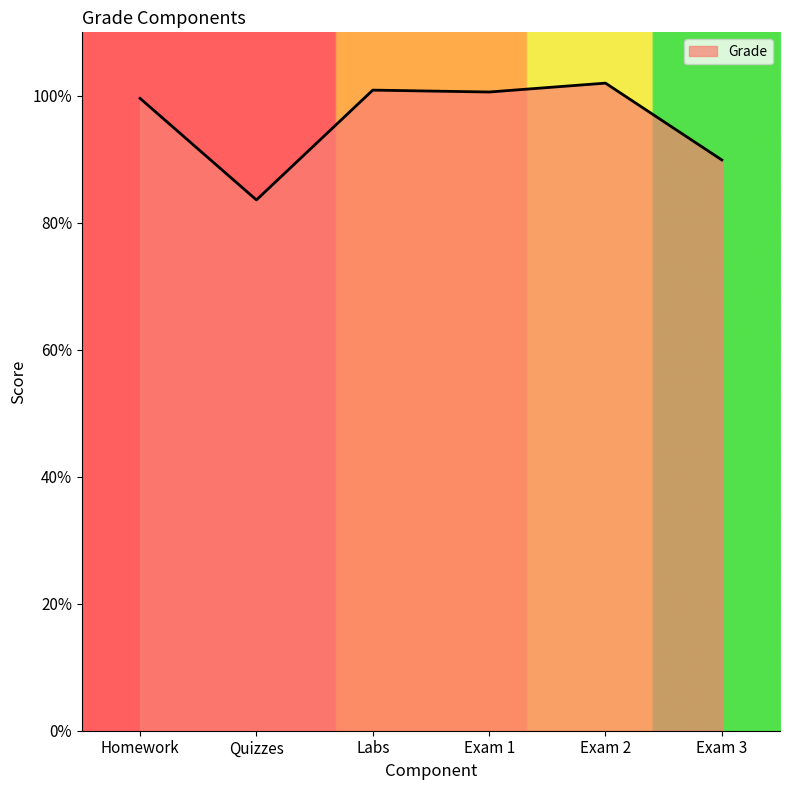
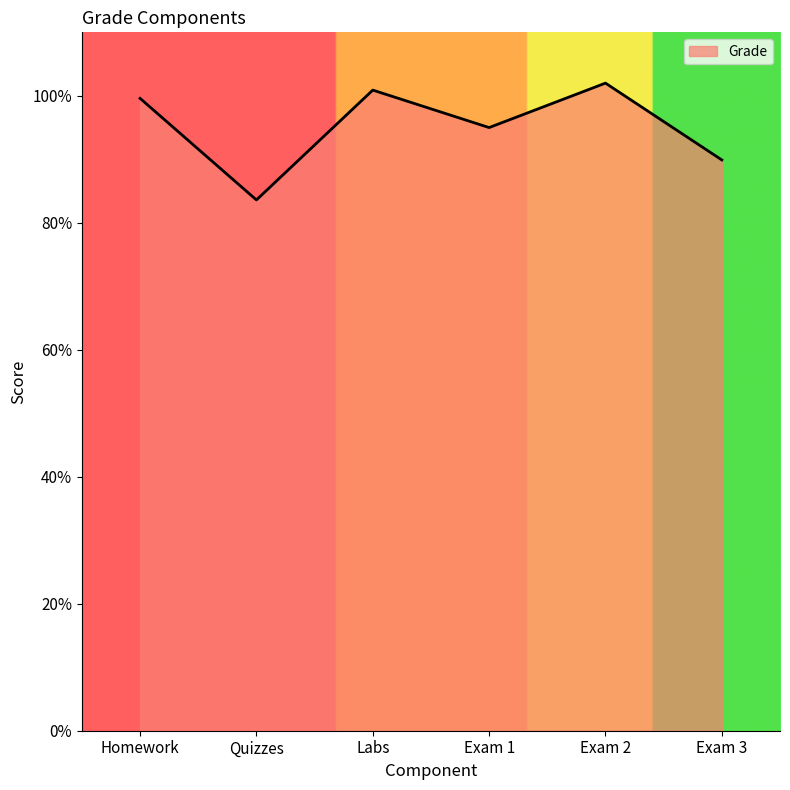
  {
    "Homework": "100%",
    "Quizzes": "84%",
    "Labs": "101%",
-   "Exam 1": "101%",
+   "Exam 1": "95%",
    "Exam 2": "102%",
    "Exam 3": "90%"
  }
